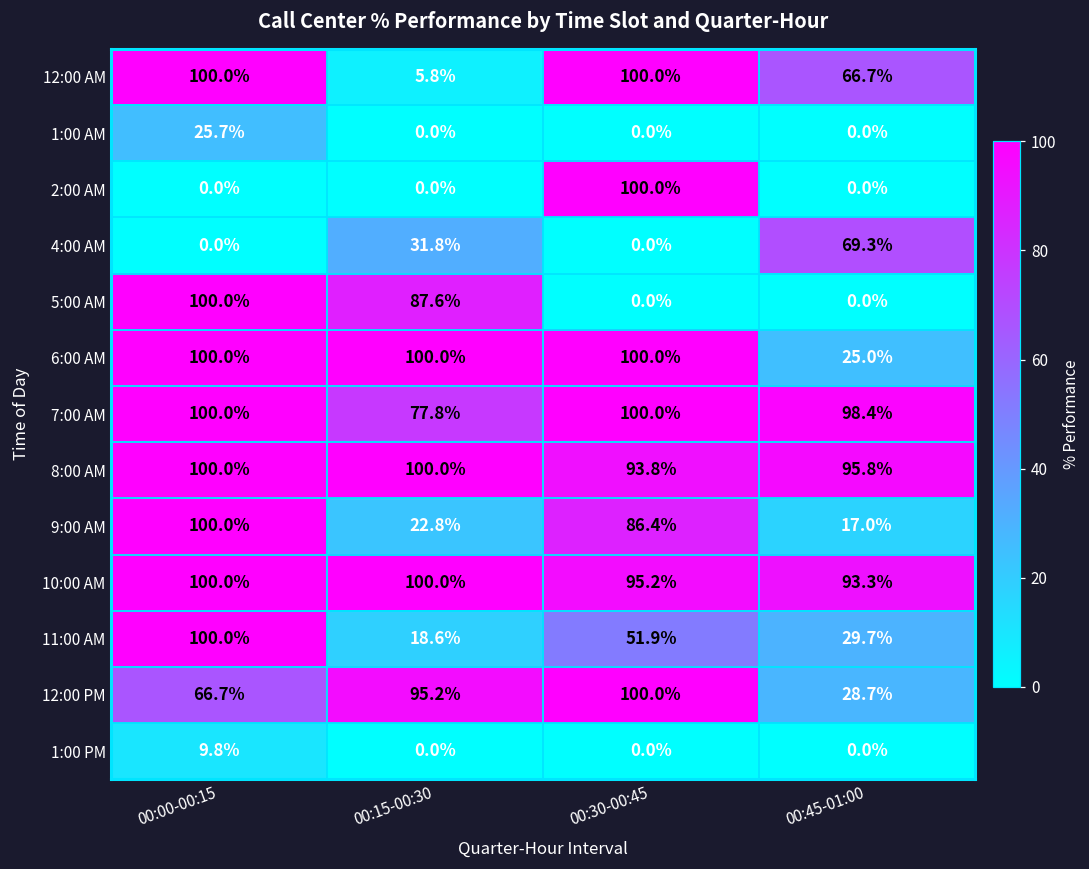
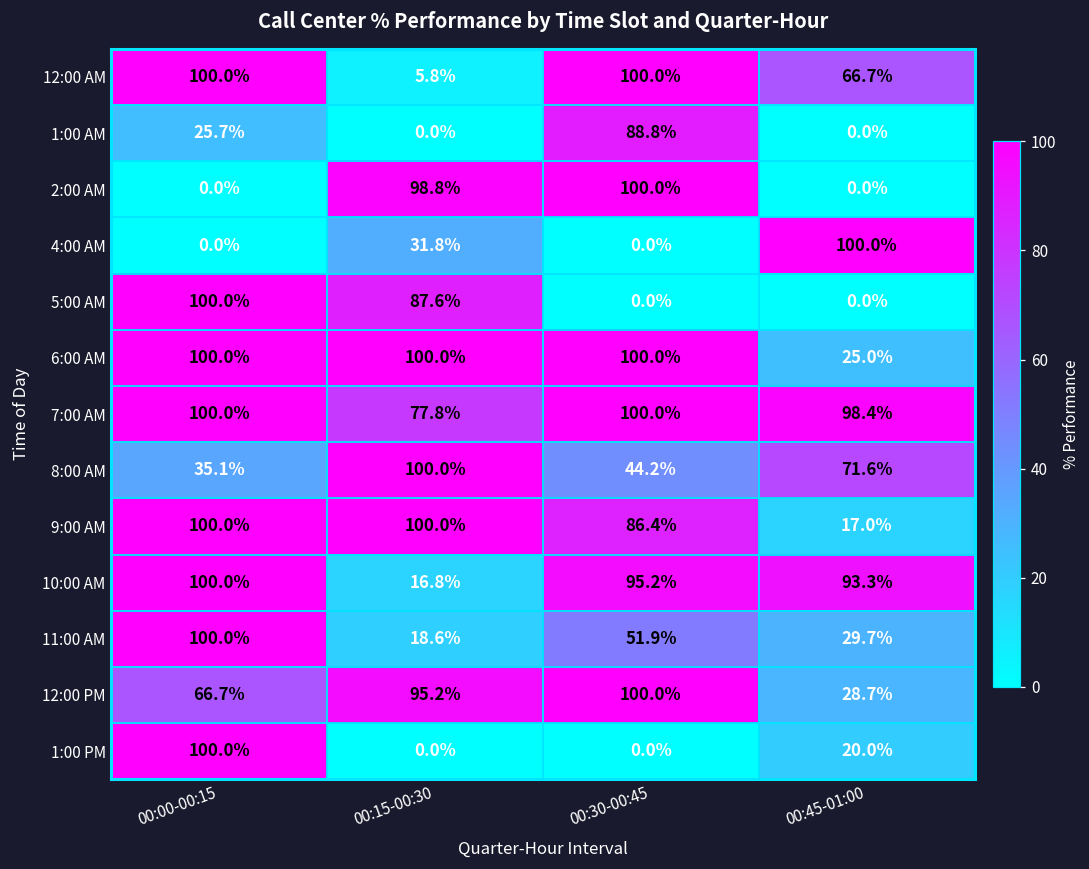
  {
    "12:00 AM": {
      "00:00-00:15": "100.0%",
      "00:15-00:30": "5.8%",
      "00:30-00:45": "100.0%",
      "00:45-01:00": "66.7%"
    },
    "1:00 AM": {
      "00:00-00:15": "25.7%",
      "00:15-00:30": "0.0%",
-     "00:30-00:45": "0.0%",
+     "00:30-00:45": "88.8%",
      "00:45-01:00": "0.0%"
    },
    "2:00 AM": {
      "00:00-00:15": "0.0%",
-     "00:15-00:30": "0.0%",
+     "00:15-00:30": "98.8%",
      "00:30-00:45": "100.0%",
      "00:45-01:00": "0.0%"
    },
    "4:00 AM": {
      "00:00-00:15": "0.0%",
      "00:15-00:30": "31.8%",
      "00:30-00:45": "0.0%",
-     "00:45-01:00": "69.3%"
+     "00:45-01:00": "100.0%"
    },
    "5:00 AM": {
      "00:00-00:15": "100.0%",
      "00:15-00:30": "87.6%",
      "00:30-00:45": "0.0%",
      "00:45-01:00": "0.0%"
    },
    "6:00 AM": {
      "00:00-00:15": "100.0%",
      "00:15-00:30": "100.0%",
      "00:30-00:45": "100.0%",
      "00:45-01:00": "25.0%"
    },
    "7:00 AM": {
      "00:00-00:15": "100.0%",
      "00:15-00:30": "77.8%",
      "00:30-00:45": "100.0%",
      "00:45-01:00": "98.4%"
    },
    "8:00 AM": {
-     "00:00-00:15": "100.0%",
+     "00:00-00:15": "35.1%",
      "00:15-00:30": "100.0%",
-     "00:30-00:45": "93.8%",
-     "00:45-01:00": "95.8%"
+     "00:30-00:45": "44.2%",
+     "00:45-01:00": "71.6%"
    },
    "9:00 AM": {
      "00:00-00:15": "100.0%",
-     "00:15-00:30": "22.8%",
+     "00:15-00:30": "100.0%",
      "00:30-00:45": "86.4%",
      "00:45-01:00": "17.0%"
    },
    "10:00 AM": {
      "00:00-00:15": "100.0%",
-     "00:15-00:30": "100.0%",
+     "00:15-00:30": "16.8%",
      "00:30-00:45": "95.2%",
      "00:45-01:00": "93.3%"
    },
    "11:00 AM": {
      "00:00-00:15": "100.0%",
      "00:15-00:30": "18.6%",
      "00:30-00:45": "51.9%",
      "00:45-01:00": "29.7%"
    },
    "12:00 PM": {
      "00:00-00:15": "66.7%",
      "00:15-00:30": "95.2%",
      "00:30-00:45": "100.0%",
      "00:45-01:00": "28.7%"
    },
    "1:00 PM": {
-     "00:00-00:15": "9.8%",
+     "00:00-00:15": "100.0%",
      "00:15-00:30": "0.0%",
      "00:30-00:45": "0.0%",
-     "00:45-01:00": "0.0%"
+     "00:45-01:00": "20.0%"
    }
  }
